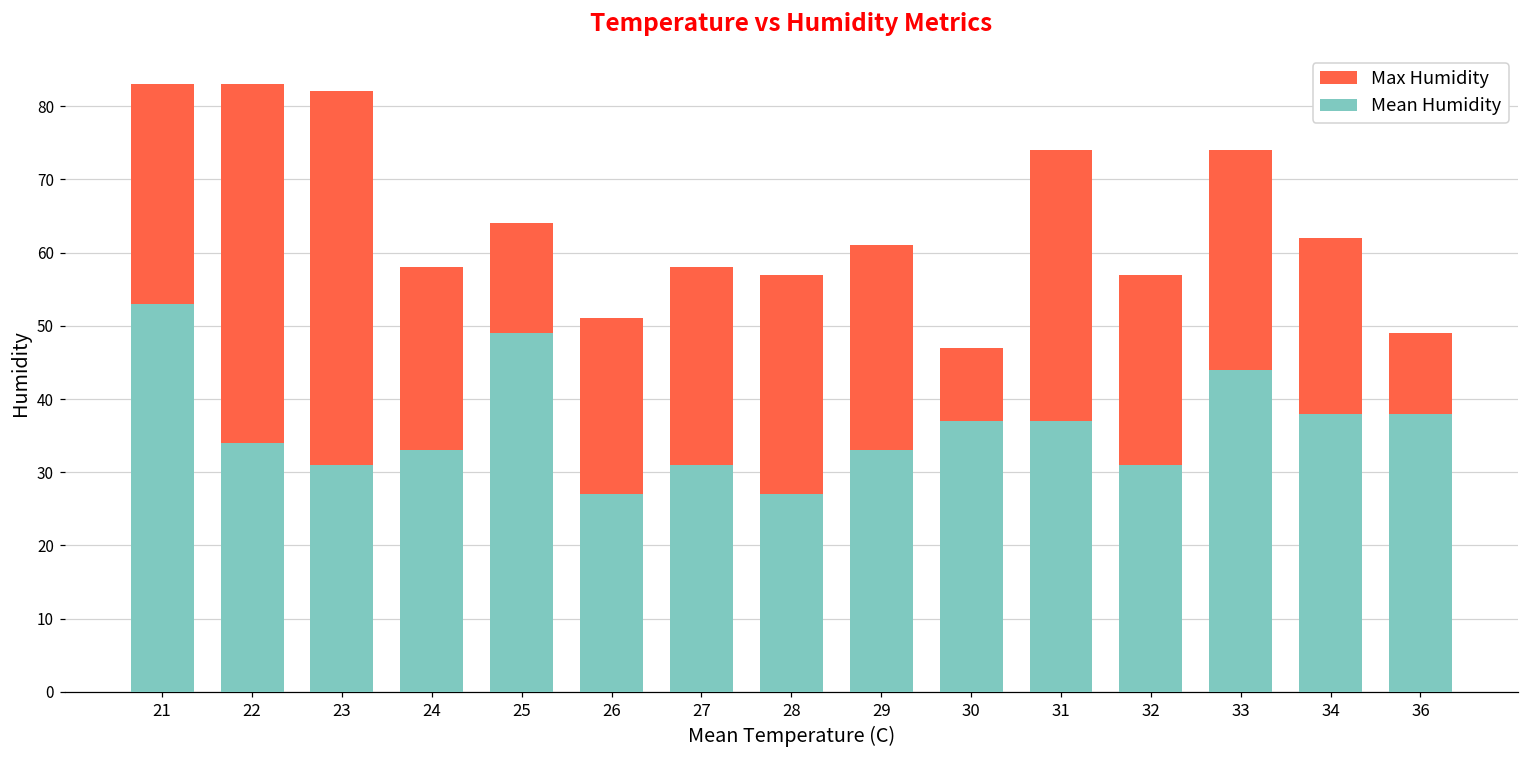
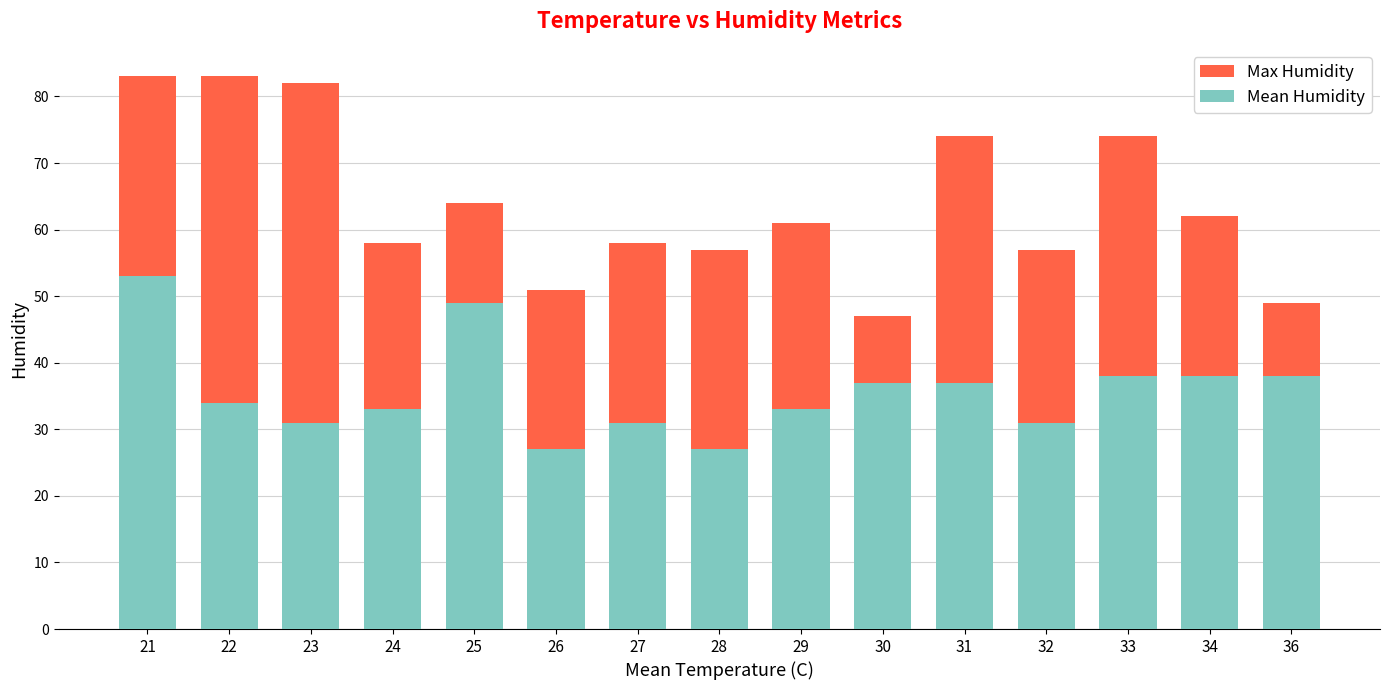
  {
    "Max Humidity": {
      "21": 83,
      "22": 83,
      "23": 82,
      "24": 58,
      "25": 64,
      "26": 51,
      "27": 58,
      "28": 57,
      "29": 61,
      "30": 47,
      "31": 74,
      "32": 57,
      "33": 74,
      "34": 62,
      "36": 49
    },
    "Mean Humidity": {
-     "33": 44
+     "33": 38
    }
  }
